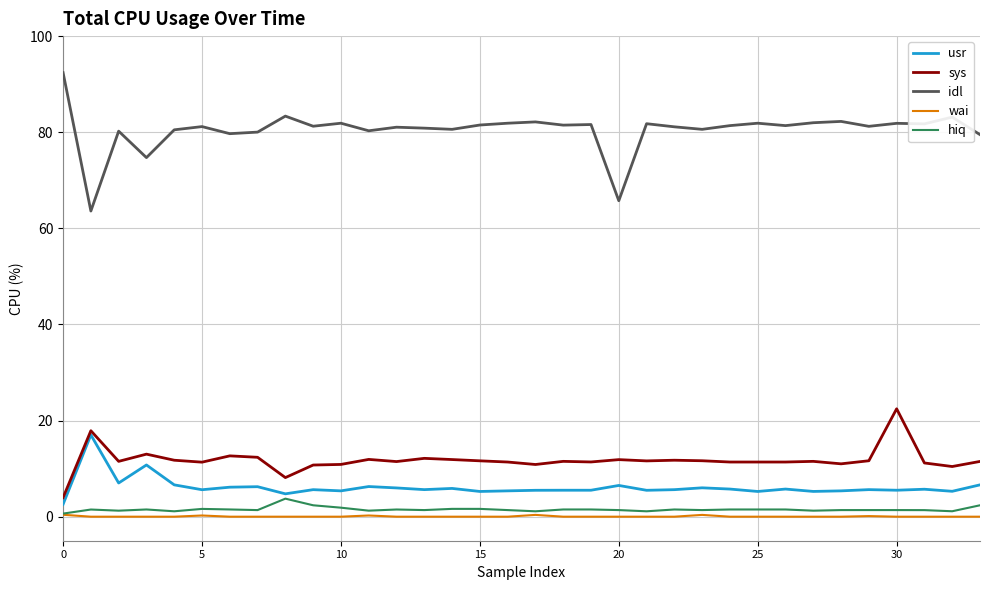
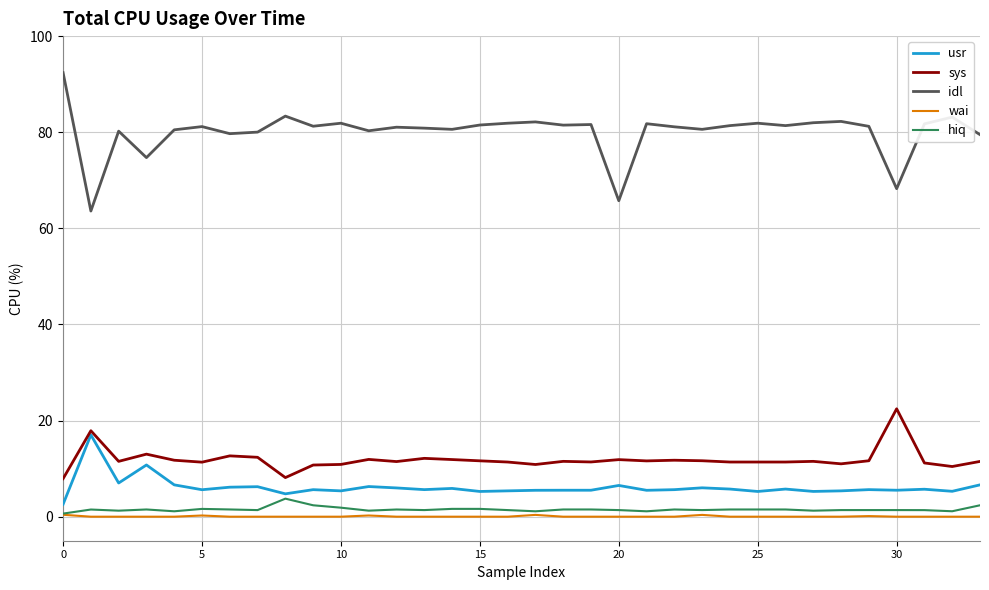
  {
    "usr": {
      "0": 3,
      "5": 6,
      "10": 5,
      "15": 5,
      "20": 7,
      "25": 5,
      "30": 6
    },
    "sys": {
-     "0": 4,
+     "0": 8,
      "5": 11,
      "10": 11,
      "15": 12,
      "20": 12,
      "25": 11,
      "30": 22
    },
    "idl": {
      "0": 92,
      "5": 81,
      "10": 82,
      "15": 82,
      "20": 66,
      "25": 82,
-     "30": 82
+     "30": 68
    },
    "wai": {
      "5": 0,
      "10": 0,
      "15": 0,
      "20": 0,
      "25": 0,
      "30": 0
    },
    "hiq": {
      "5": 2,
      "10": 2,
      "15": 2,
      "20": 1,
      "25": 2,
      "30": 1
    }
  }
